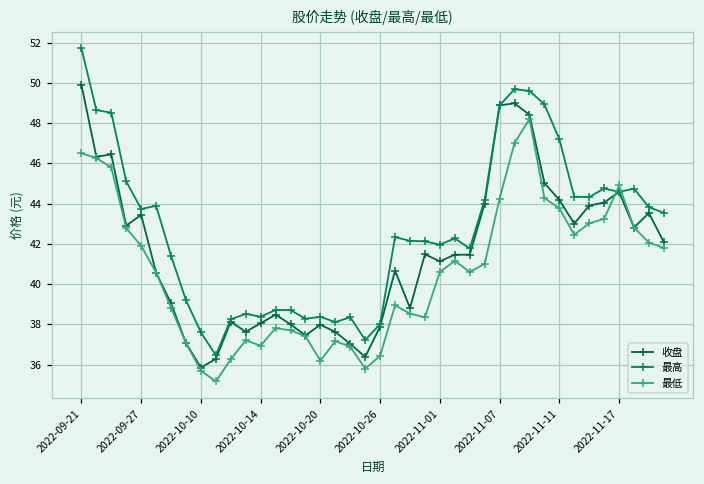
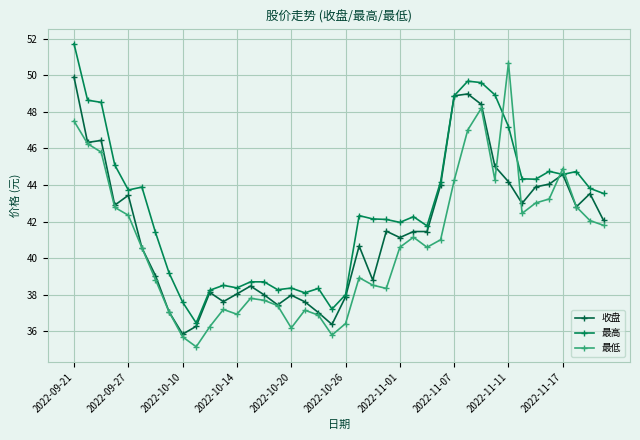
  {
    "最低": {
-     "2022-09-21": 46.5,
-     "2022-09-27": 41.9,
+     "2022-09-21": 47.5,
+     "2022-09-27": 42.4,
      "2022-10-10": 35.7,
      "2022-10-14": 36.9,
      "2022-10-20": 36.2,
      "2022-10-26": 36.4,
      "2022-11-01": 40.6,
      "2022-11-07": 44.3,
-     "2022-11-11": 43.8,
+     "2022-11-11": 50.7,
      "2022-11-17": 44.9
    }
  }
